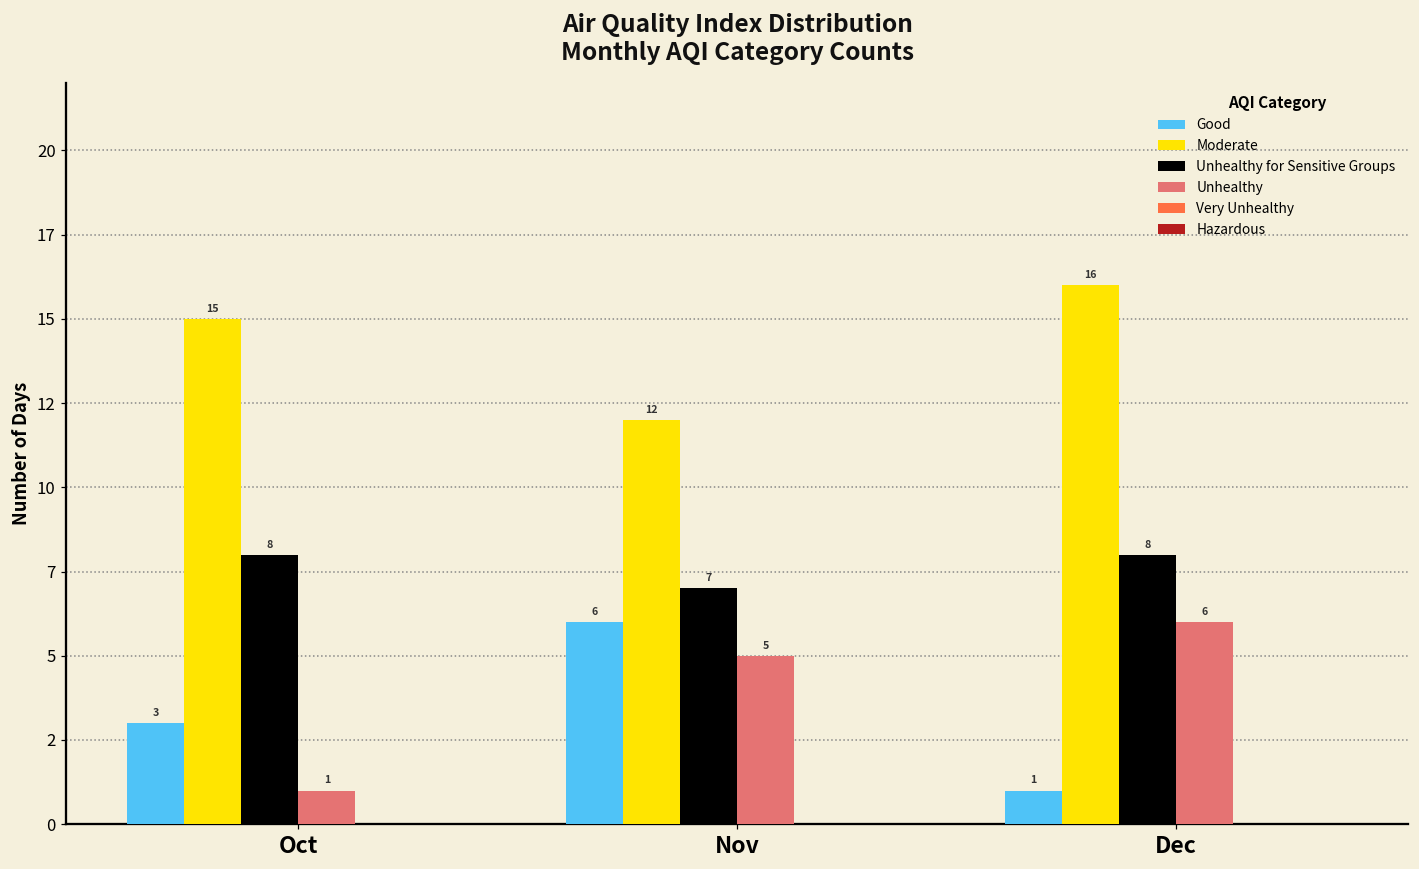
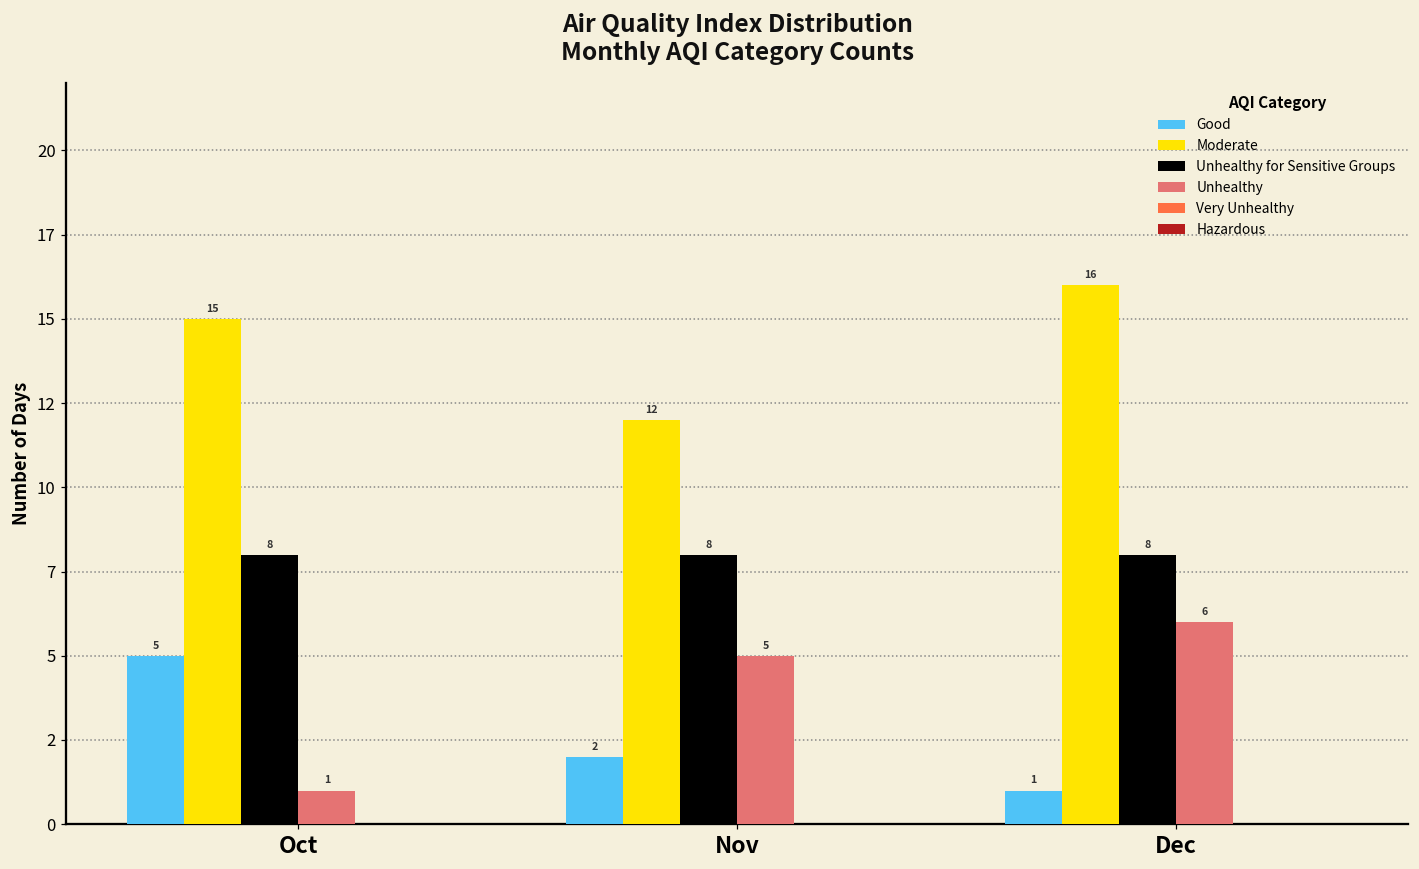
  {
    "Good": {
-     "Oct": 3,
-     "Nov": 6,
+     "Oct": 5,
+     "Nov": 2,
      "Dec": 1
    },
    "Moderate": {
      "Oct": 15,
      "Nov": 12,
      "Dec": 16
    },
    "Unhealthy for Sensitive Groups": {
      "Oct": 8,
-     "Nov": 7,
+     "Nov": 8,
      "Dec": 8
    }
  }
